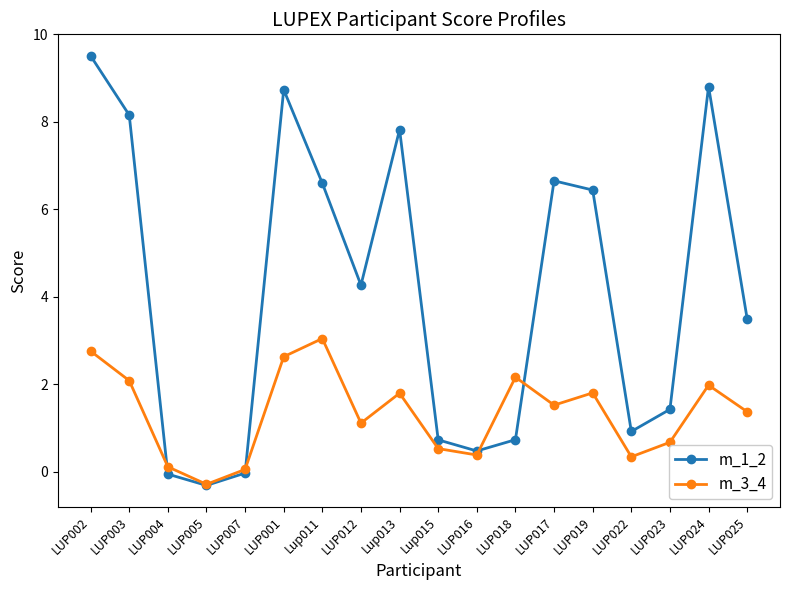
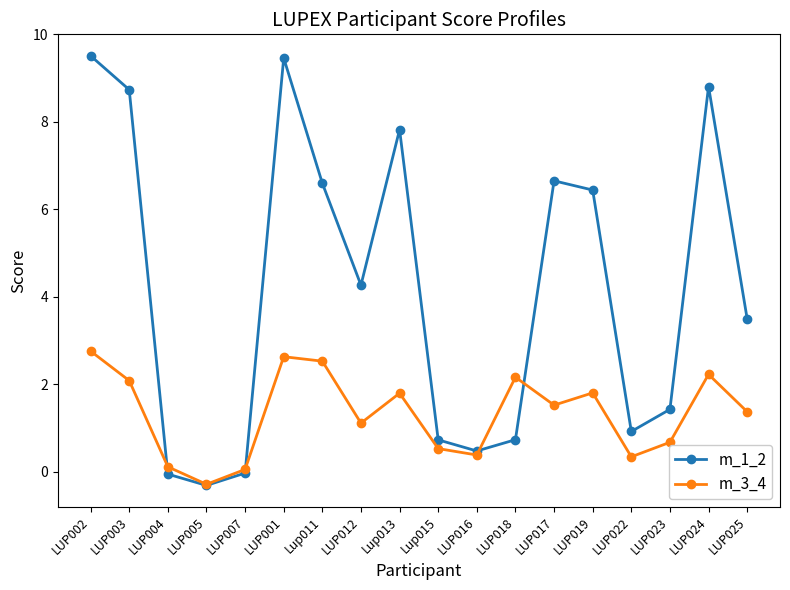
  {
    "m_1_2": {
      "LUP002": 9.5,
-     "LUP003": 8.2,
+     "LUP003": 8.7,
      "LUP004": 0.0,
      "LUP007": 0.0,
-     "LUP001": 8.7,
+     "LUP001": 9.5,
      "Lup011": 6.6,
      "LUP012": 4.3,
      "Lup013": 7.8,
      "Lup015": 0.7,
      "LUP016": 0.5,
      "LUP018": 0.7,
      "LUP017": 6.7,
      "LUP019": 6.4,
      "LUP022": 0.9,
      "LUP023": 1.4,
      "LUP024": 8.8,
      "LUP025": 3.5
    },
    "m_3_4": {
      "LUP002": 2.8,
      "LUP003": 2.1,
      "LUP004": 0.1,
      "LUP007": 0.1,
      "LUP001": 2.6,
-     "Lup011": 3.0,
+     "Lup011": 2.5,
      "LUP012": 1.1,
      "Lup013": 1.8,
      "Lup015": 0.5,
      "LUP016": 0.4,
      "LUP018": 2.2,
      "LUP017": 1.5,
      "LUP019": 1.8,
      "LUP022": 0.3,
      "LUP023": 0.7,
-     "LUP024": 2.0,
+     "LUP024": 2.2,
      "LUP025": 1.4
    }
  }
